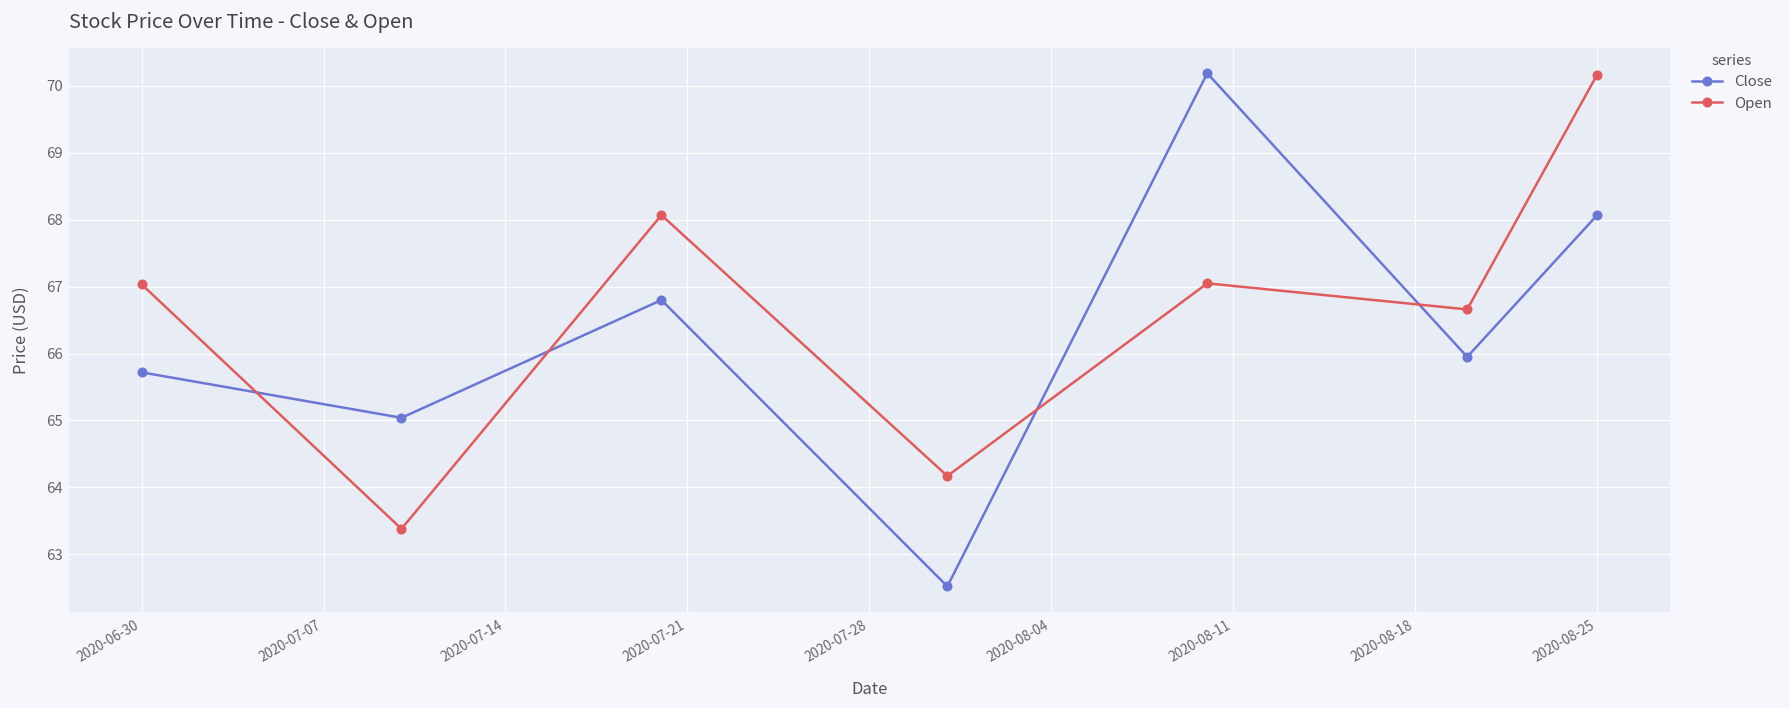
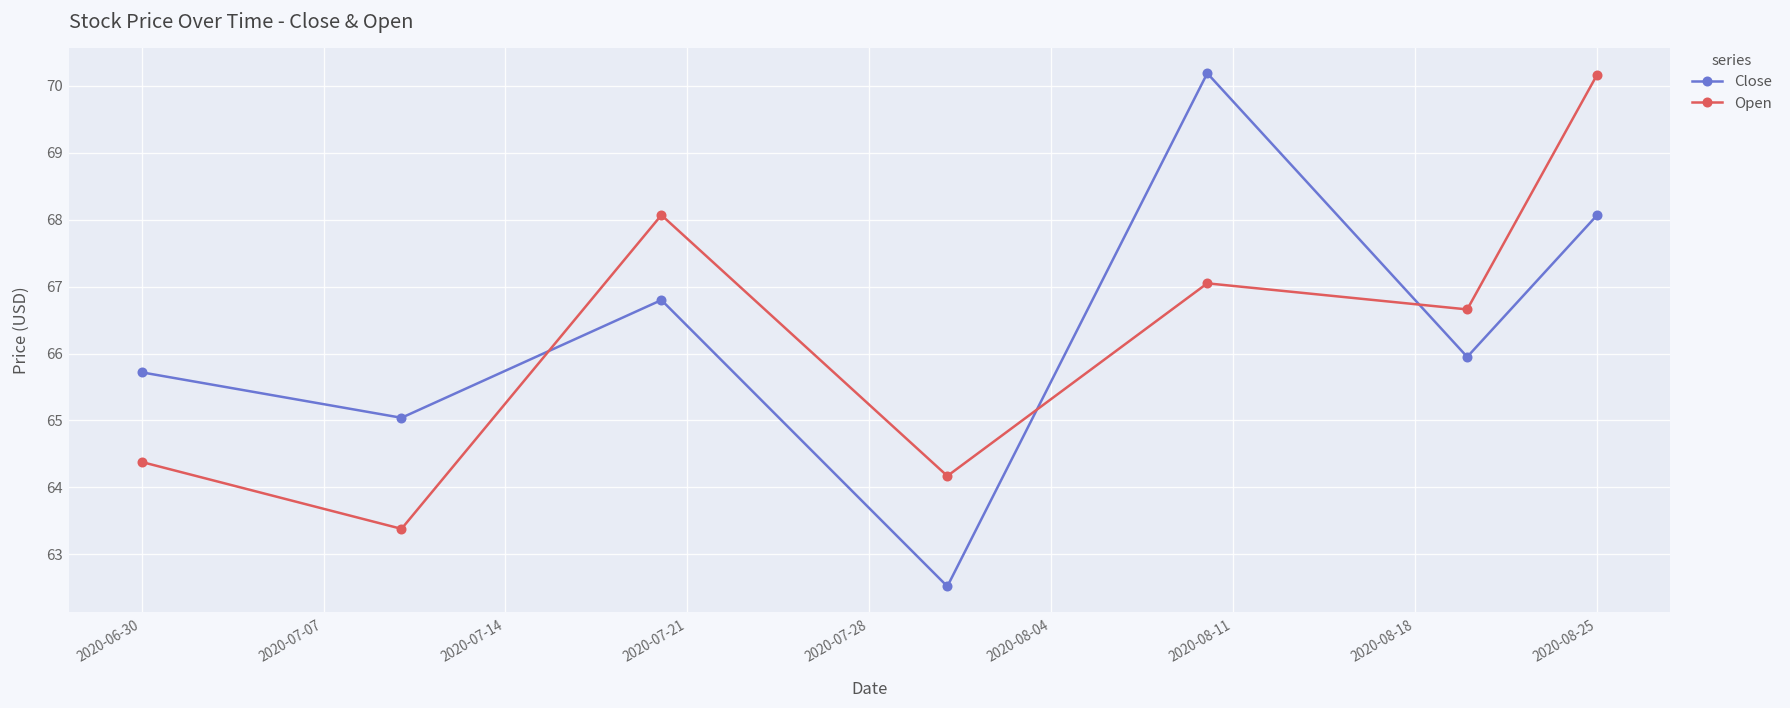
  {
    "Close": {
      "2020-06-30": 65.7,
      "2020-08-25": 68.1
    },
    "Open": {
-     "2020-06-30": 67.0,
+     "2020-06-30": 64.4,
      "2020-08-25": 70.2
    }
  }
